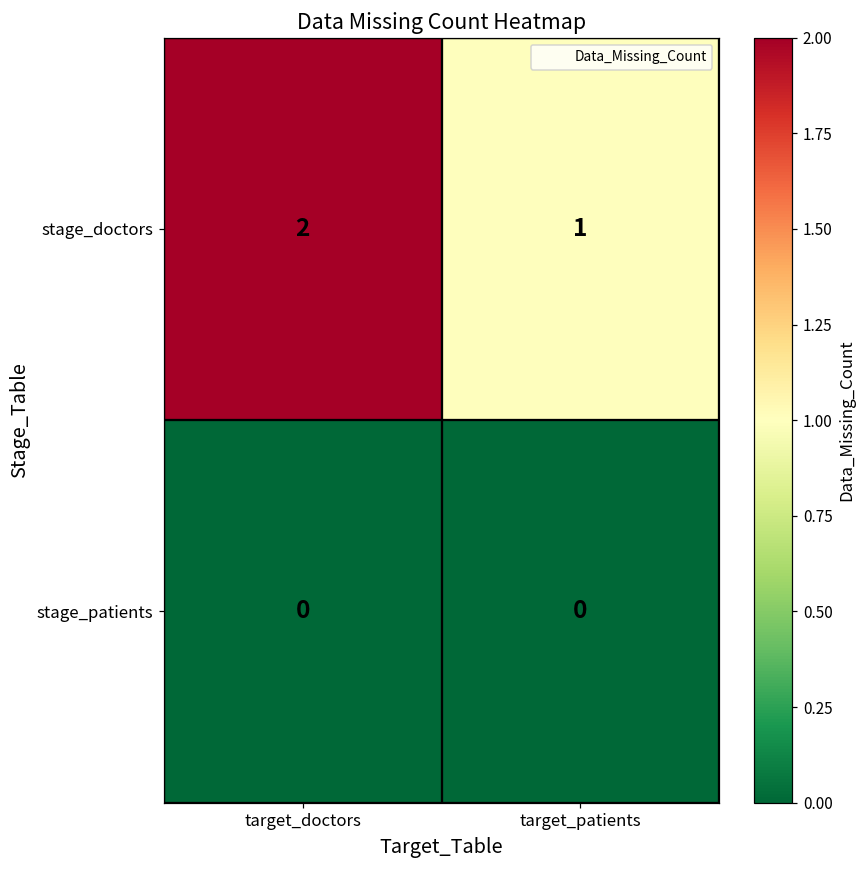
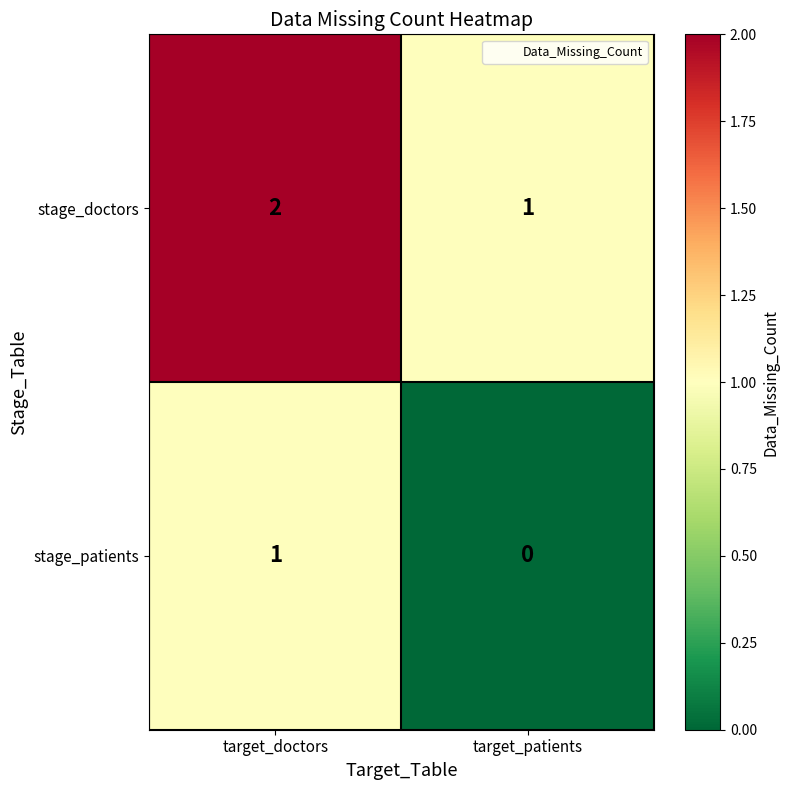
  {
    "stage_doctors": {
      "target_doctors": 2,
      "target_patients": 1
    },
    "stage_patients": {
-     "target_doctors": 0,
+     "target_doctors": 1,
      "target_patients": 0
    }
  }
